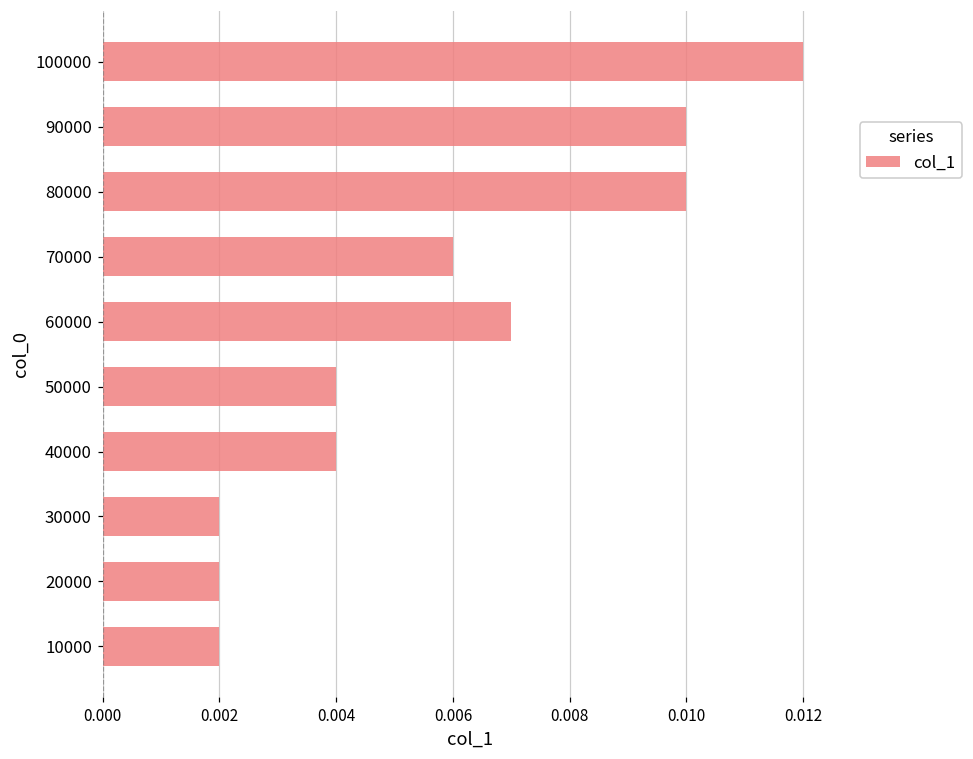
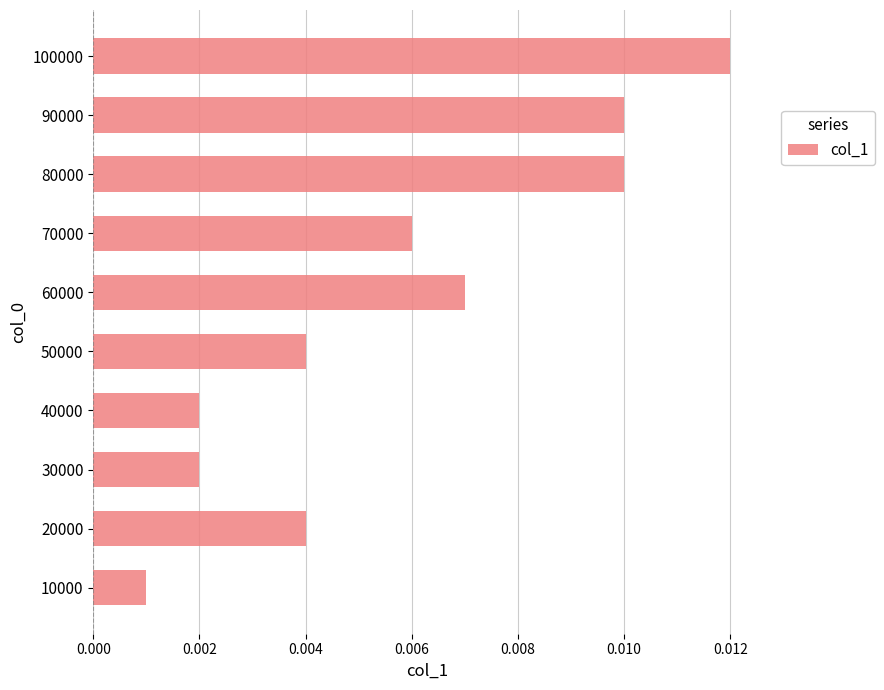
  {
    "100000": 0.012,
    "90000": 0.010,
    "80000": 0.010,
    "70000": 0.006,
    "60000": 0.007,
    "50000": 0.004,
-   "40000": 0.004,
+   "40000": 0.002,
    "30000": 0.002,
-   "20000": 0.002,
-   "10000": 0.002
+   "20000": 0.004,
+   "10000": 0.001
  }
